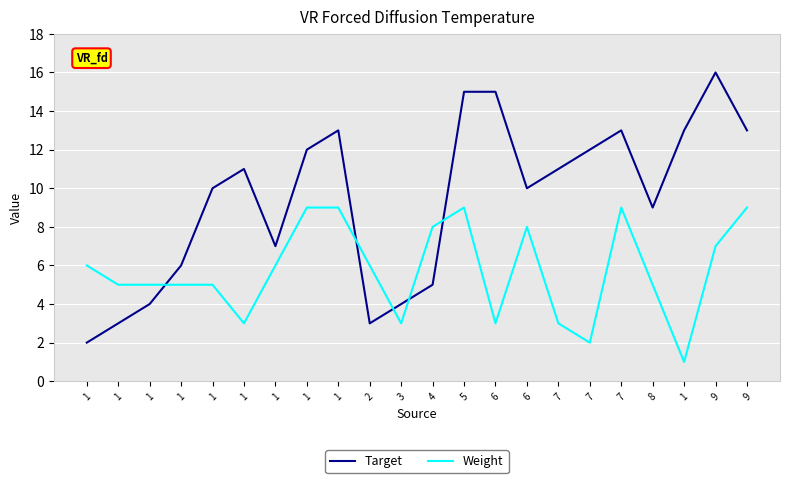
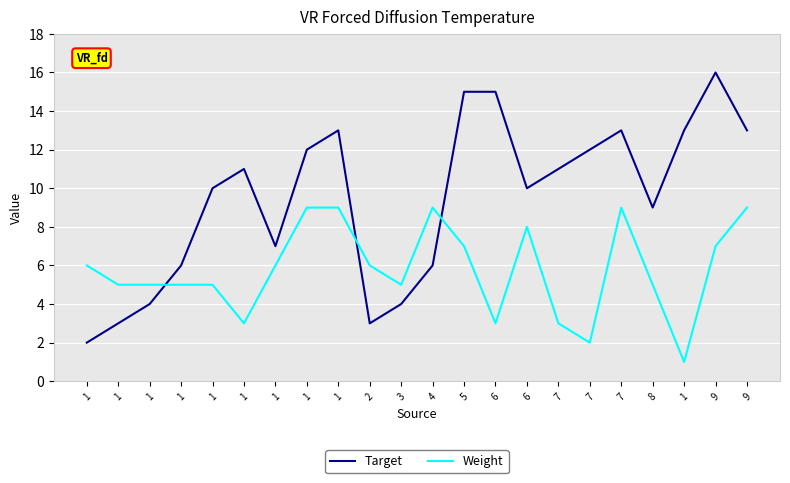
  {
    "Target": {
      "2": 3,
      "3": 4,
-     "4": 5,
+     "4": 6,
      "5": 15,
      "8": 9
    },
    "Weight": {
      "2": 6,
-     "3": 3,
-     "4": 8,
-     "5": 9,
+     "3": 5,
+     "4": 9,
+     "5": 7,
      "8": 5
    }
  }
